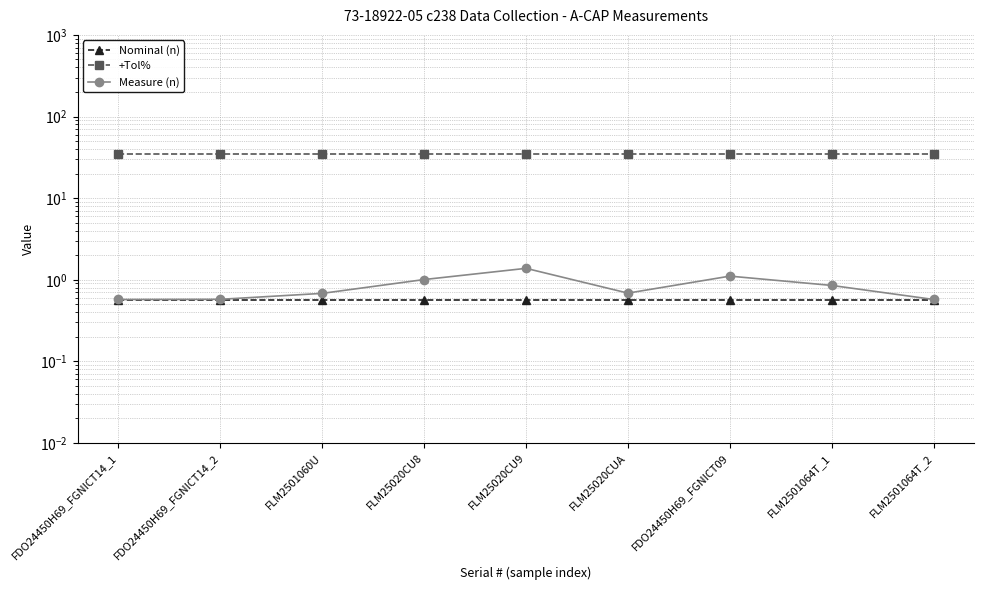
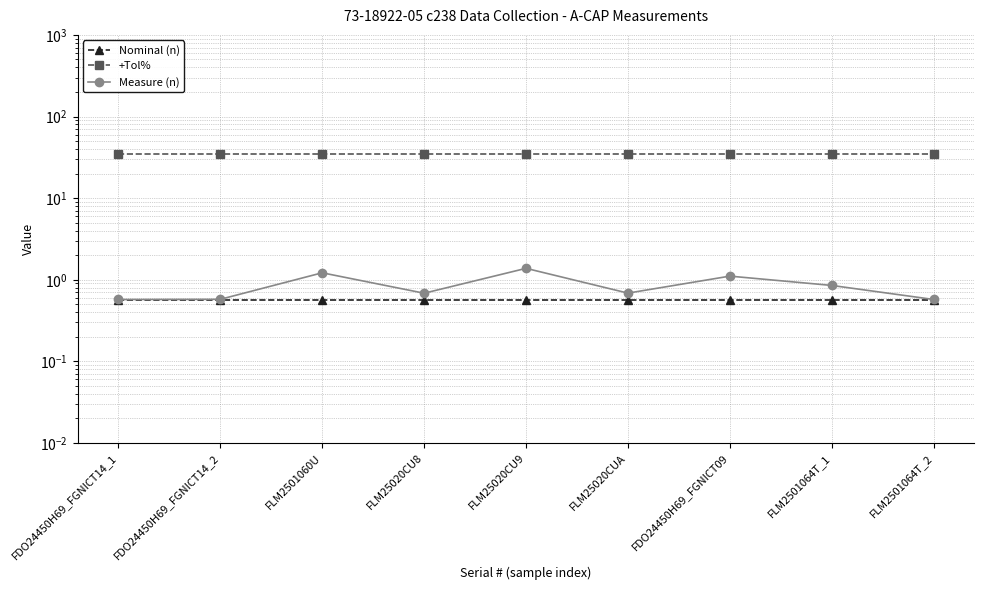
  {
    "Nominal (n)": {
      "FLM2501060U": 0.6,
      "FLM25020CU8": 0.6,
      "FLM25020CU9": 0.6,
      "FLM25020CUA": 0.6,
      "FDO24450H69_FGNICT09": 0.6,
      "FLM2501064T_1": 0.6
    },
    "+Tol%": {
      "FDO24450H69_FGNICT14_1": 35,
      "FDO24450H69_FGNICT14_2": 35,
      "FLM2501060U": 35,
      "FLM25020CU8": 35,
      "FLM25020CU9": 35,
      "FLM25020CUA": 35,
      "FDO24450H69_FGNICT09": 35,
      "FLM2501064T_1": 35,
      "FLM2501064T_2": 35
    },
    "Measure (n)": {
-     "FLM2501060U": 0.7,
-     "FLM25020CU8": 1.0,
+     "FLM2501060U": 1.2,
+     "FLM25020CU8": 0.7,
      "FLM25020CU9": 1.4,
      "FLM25020CUA": 0.7,
      "FDO24450H69_FGNICT09": 1.1,
      "FLM2501064T_1": 0.9
    }
  }
